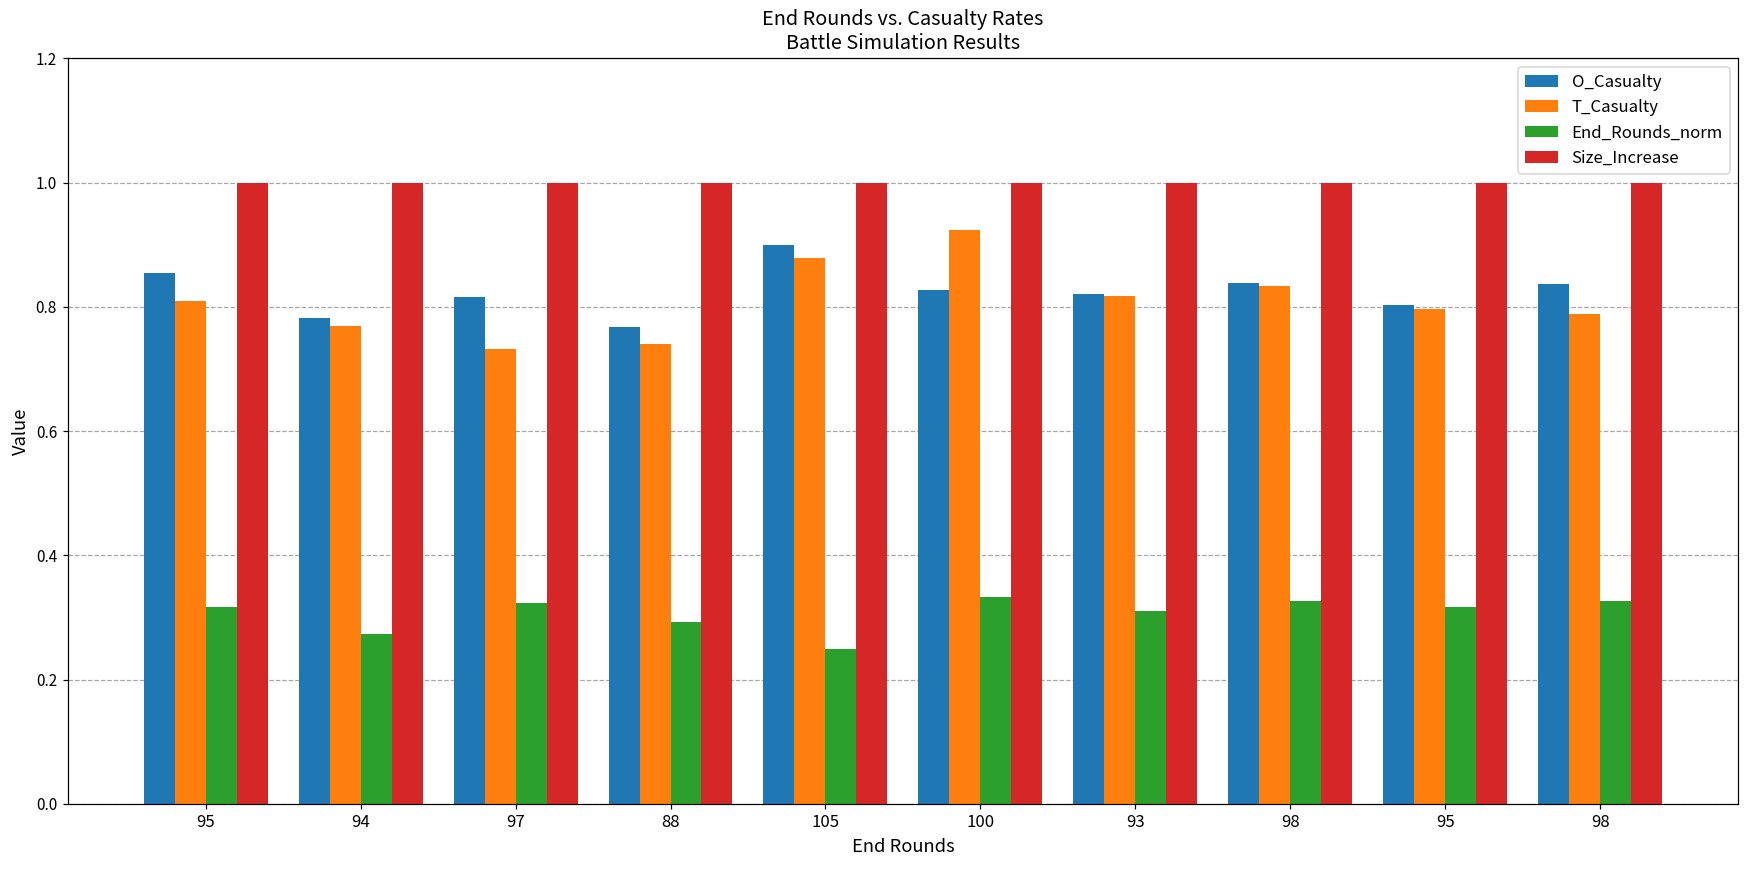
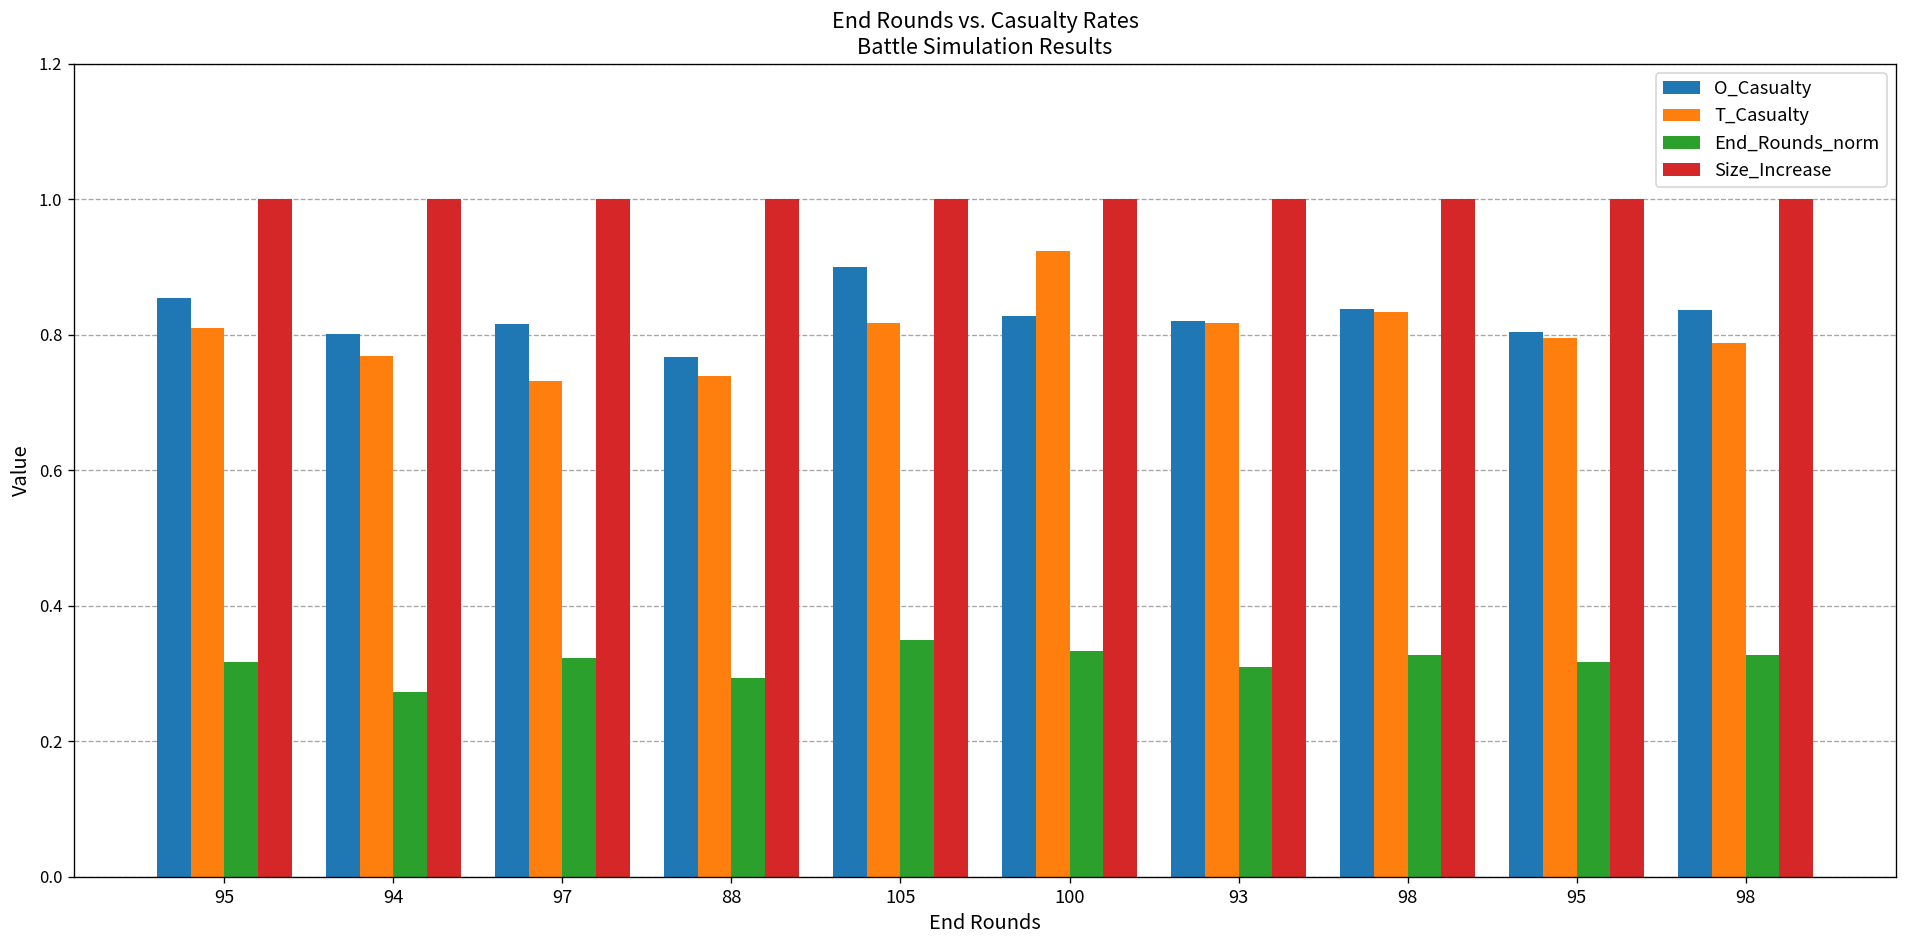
  {
    "O_Casualty": {
-     "94": 0.78,
+     "94": 0.80,
      "97": 0.82,
      "88": 0.77,
      "105": 0.90,
      "100": 0.83,
      "93": 0.82
    },
    "T_Casualty": {
      "94": 0.77,
      "97": 0.73,
      "88": 0.74,
-     "105": 0.88,
+     "105": 0.82,
      "100": 0.92,
      "93": 0.82
    },
    "End_Rounds_norm": {
      "94": 0.27,
      "97": 0.32,
      "88": 0.29,
-     "105": 0.25,
+     "105": 0.35,
      "100": 0.33,
      "93": 0.31
    },
    "Size_Increase": {
      "94": 1.00,
      "97": 1.00,
      "88": 1.00,
      "105": 1.00,
      "100": 1.00,
      "93": 1.00
    }
  }
